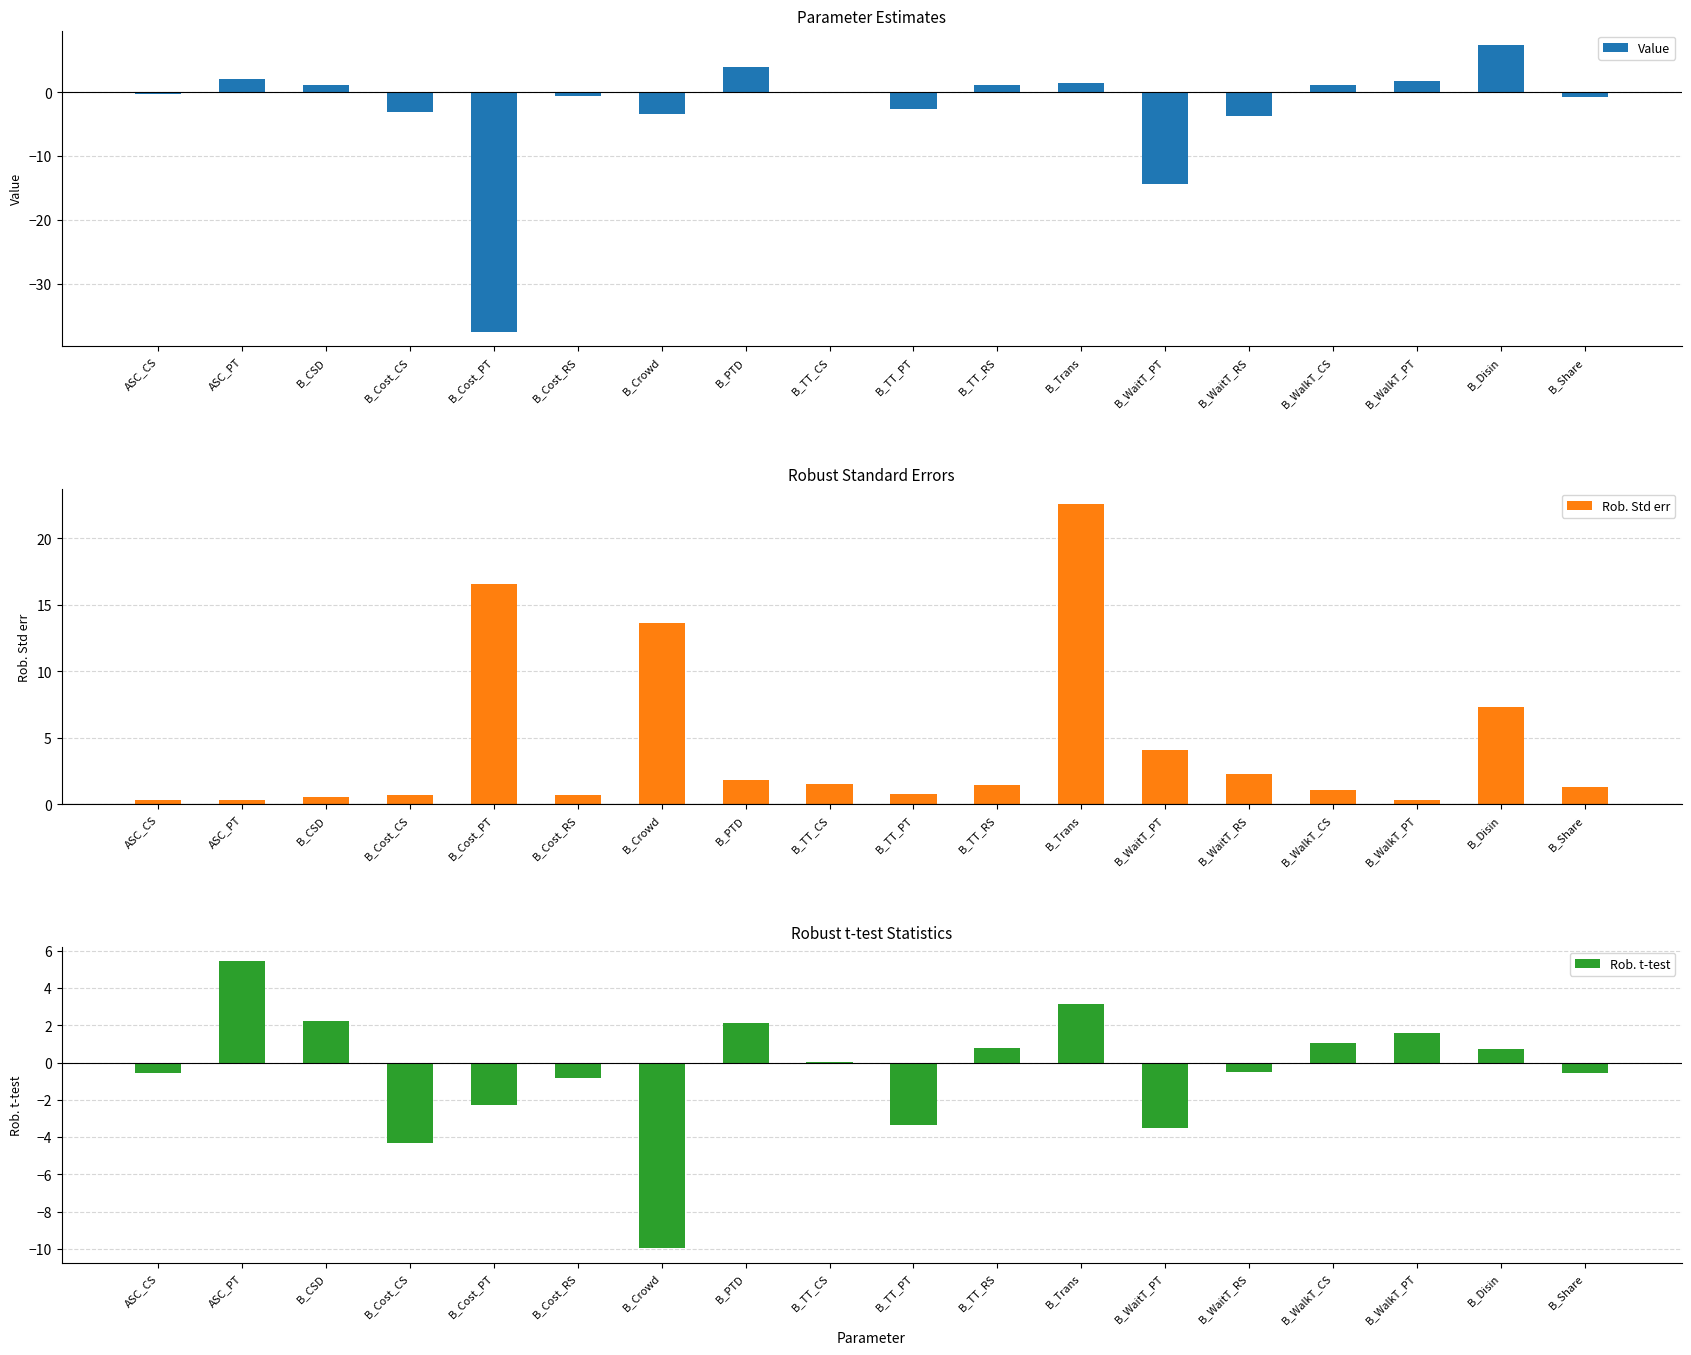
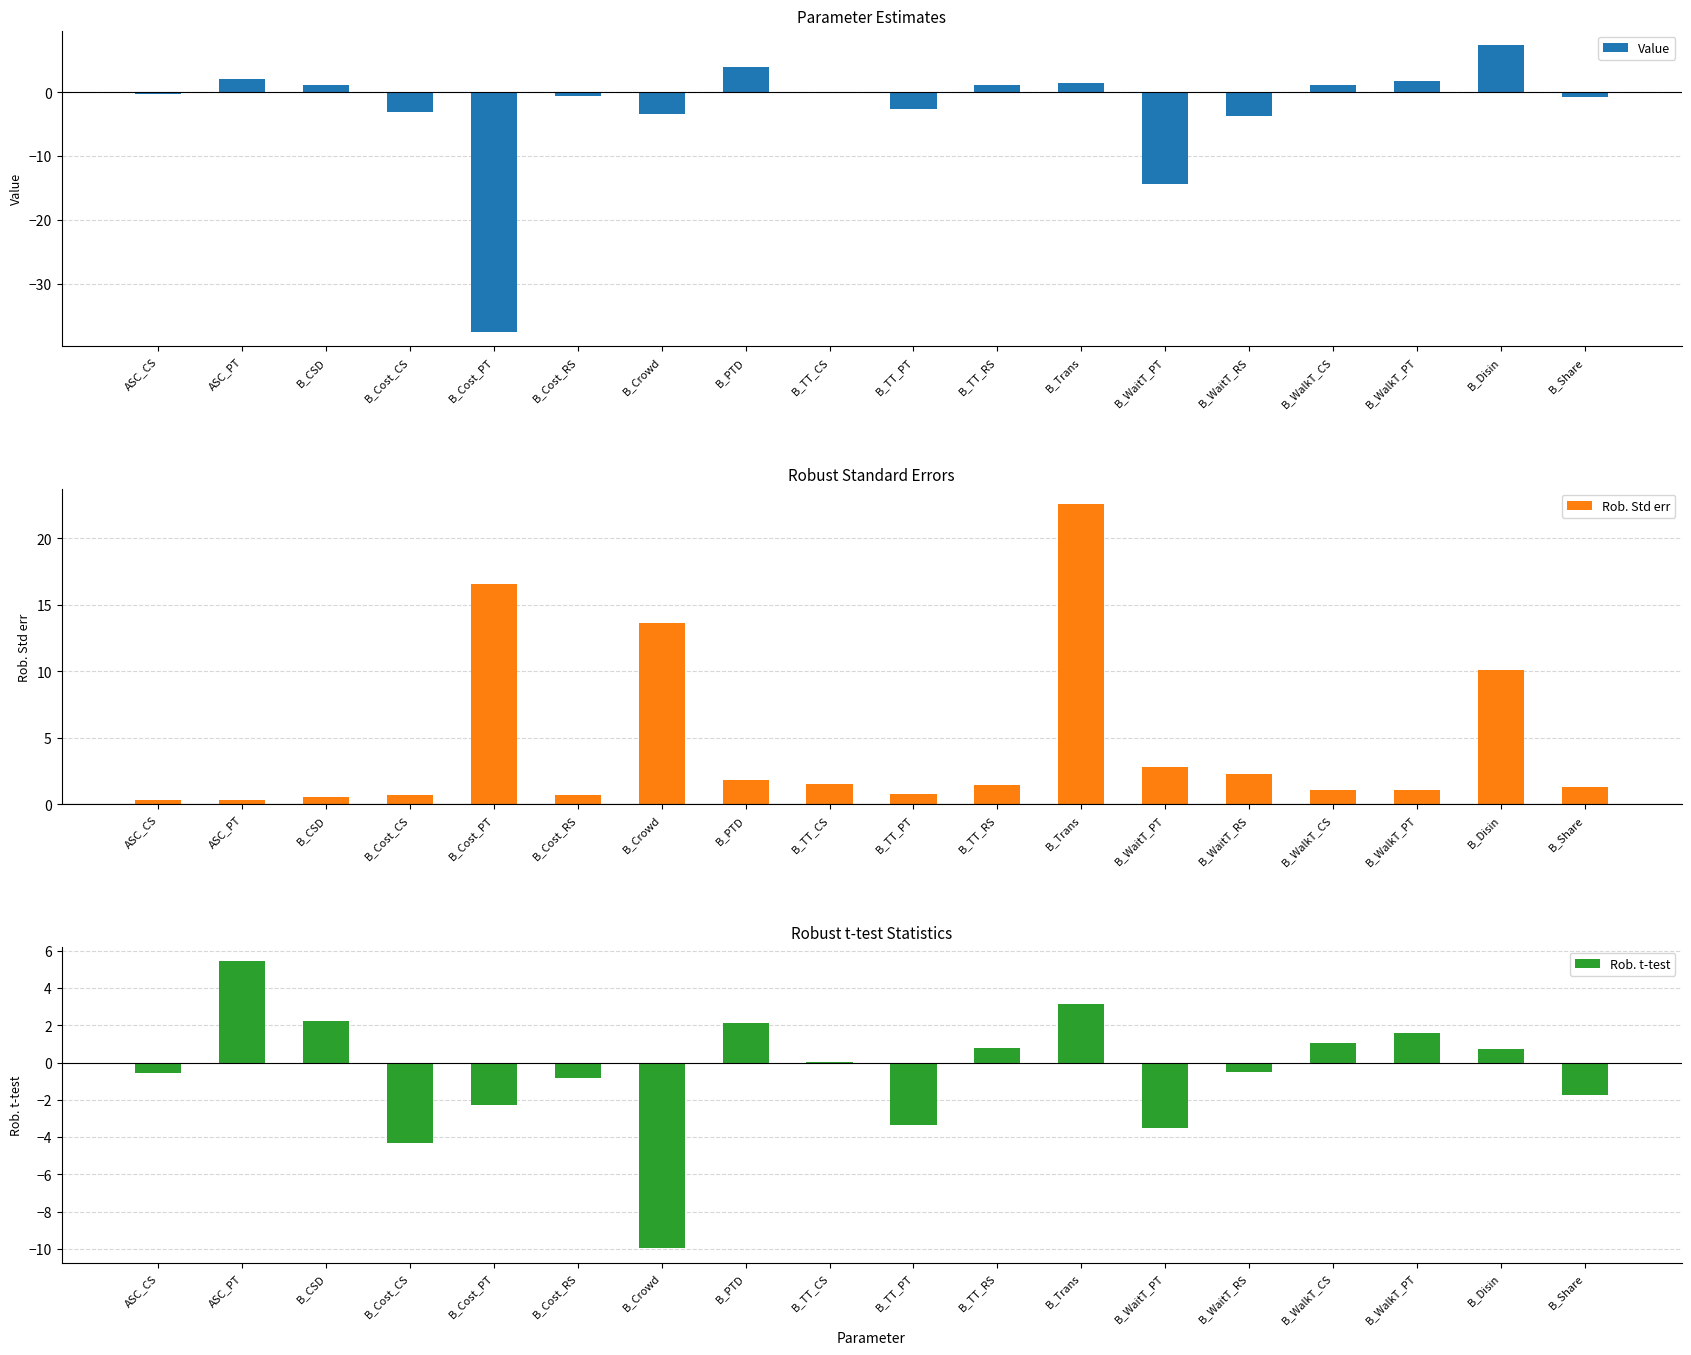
  {
    "Parameter Estimates": {
      "ASC_PT": 2,
      "B_CSD": 1,
      "B_Cost_CS": -3,
      "B_Cost_PT": -38,
      "B_Cost_RS": -1,
      "B_Crowd": -3,
      "B_PTD": 4,
      "B_TT_PT": -3,
      "B_TT_RS": 1,
      "B_Trans": 1,
      "B_WaitT_PT": -14,
      "B_WaitT_RS": -4,
      "B_WalkT_CS": 1,
      "B_WalkT_PT": 2,
      "B_Disin": 7,
      "B_Share": -1
    },
    "Robust Standard Errors": {
      "ASC_CS": 0.4,
      "ASC_PT": 0.4,
      "B_CSD": 0.5,
      "B_Cost_CS": 0.7,
      "B_Cost_PT": 16.6,
      "B_Cost_RS": 0.7,
      "B_Crowd": 13.7,
      "B_PTD": 1.9,
      "B_TT_CS": 1.5,
      "B_TT_PT": 0.8,
      "B_TT_RS": 1.5,
      "B_Trans": 22.6,
-     "B_WaitT_PT": 4.1,
+     "B_WaitT_PT": 2.8,
      "B_WaitT_RS": 2.3,
      "B_WalkT_CS": 1.1,
-     "B_WalkT_PT": 0.4,
-     "B_Disin": 7.3,
+     "B_WalkT_PT": 1.1,
+     "B_Disin": 10.1,
      "B_Share": 1.3
    },
    "Robust t-test Statistics": {
      "ASC_CS": -0.6,
      "ASC_PT": 5.5,
      "B_CSD": 2.2,
      "B_Cost_CS": -4.3,
      "B_Cost_PT": -2.3,
      "B_Cost_RS": -0.8,
      "B_Crowd": -10.0,
      "B_PTD": 2.2,
      "B_TT_PT": -3.3,
      "B_TT_RS": 0.8,
      "B_Trans": 3.2,
      "B_WaitT_PT": -3.5,
      "B_WaitT_RS": -0.5,
      "B_WalkT_CS": 1.1,
      "B_WalkT_PT": 1.6,
      "B_Disin": 0.7,
-     "B_Share": -0.6
+     "B_Share": -1.7
    }
  }
